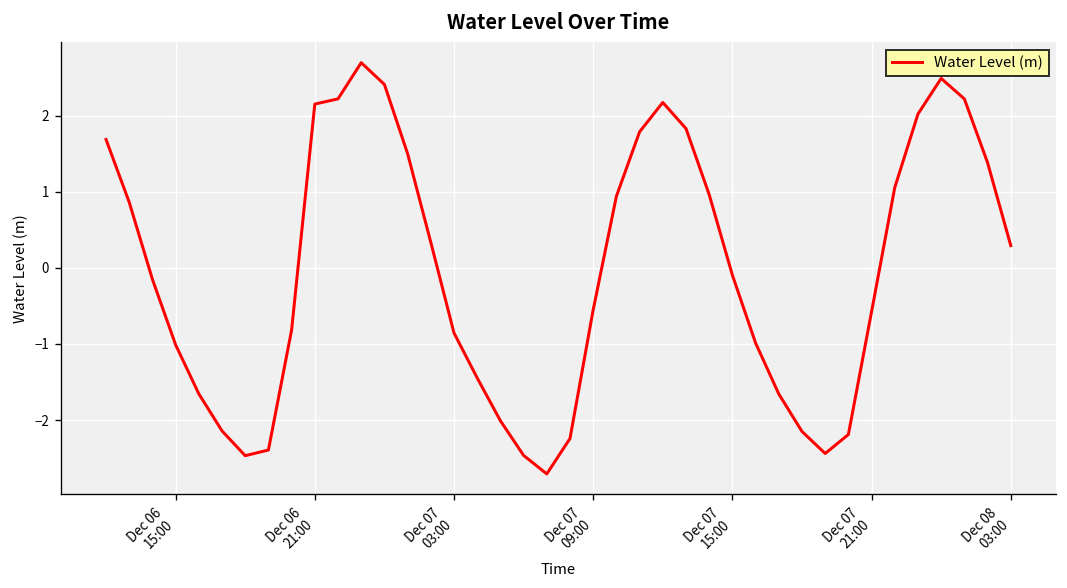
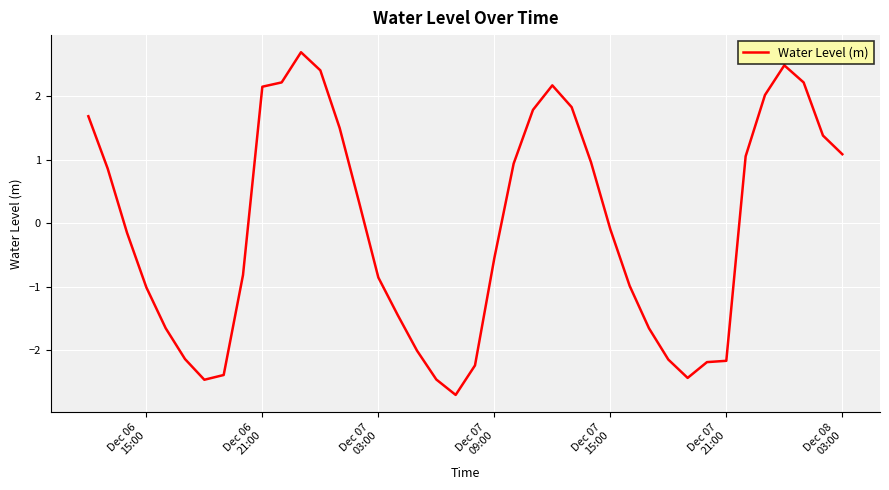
  {
    "Dec 06 15:00": -1.0,
    "Dec 06 21:00": 2.2,
    "Dec 07 03:00": -0.9,
    "Dec 07 09:00": -0.6,
    "Dec 07 15:00": -0.1,
-   "Dec 07 21:00": -0.6,
-   "Dec 08 03:00": 0.3
+   "Dec 07 21:00": -2.2,
+   "Dec 08 03:00": 1.1
  }
